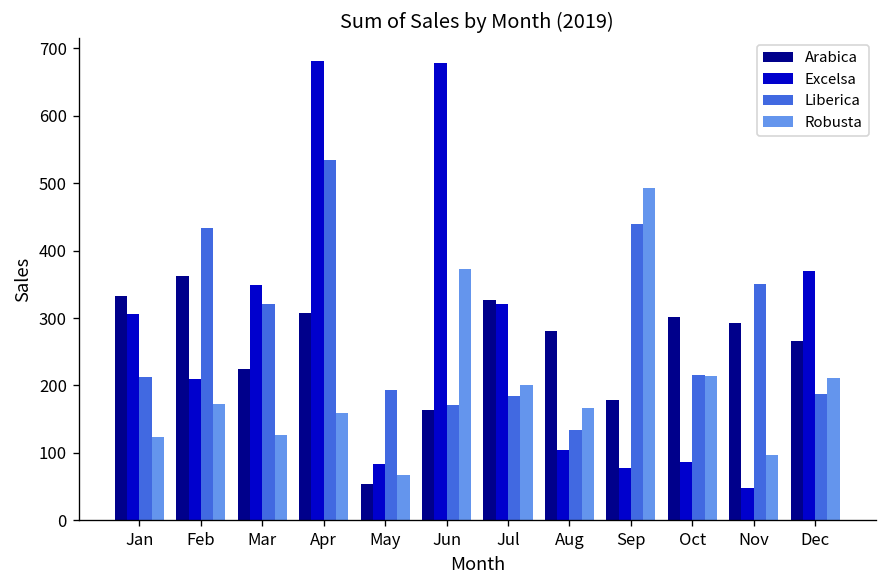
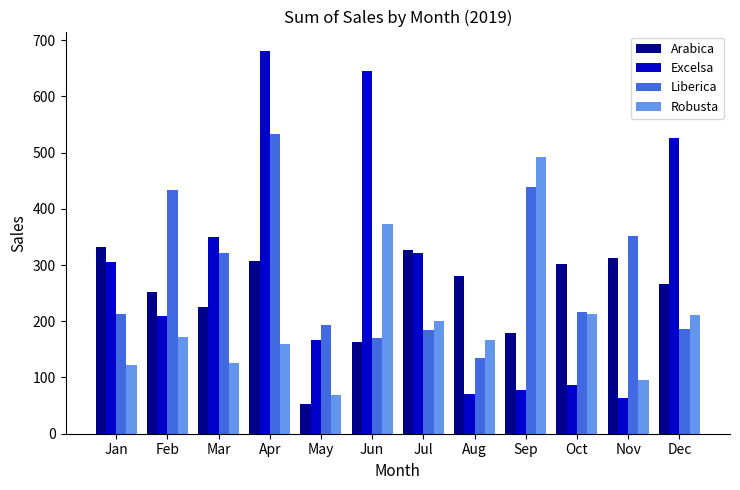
  {
    "Arabica": {
      "Jan": 330,
-     "Feb": 360,
+     "Feb": 250,
      "Mar": 220,
      "Apr": 310,
      "May": 50,
      "Jun": 160,
      "Jul": 330,
      "Aug": 280,
      "Sep": 180,
      "Oct": 300,
-     "Nov": 290,
+     "Nov": 310,
      "Dec": 270
    },
    "Excelsa": {
      "Jan": 310,
      "Feb": 210,
      "Mar": 350,
      "Apr": 680,
-     "May": 80,
-     "Jun": 680,
+     "May": 170,
+     "Jun": 640,
      "Jul": 320,
-     "Aug": 100,
+     "Aug": 70,
      "Sep": 80,
      "Oct": 90,
-     "Nov": 50,
-     "Dec": 370
+     "Nov": 60,
+     "Dec": 530
    }
  }
